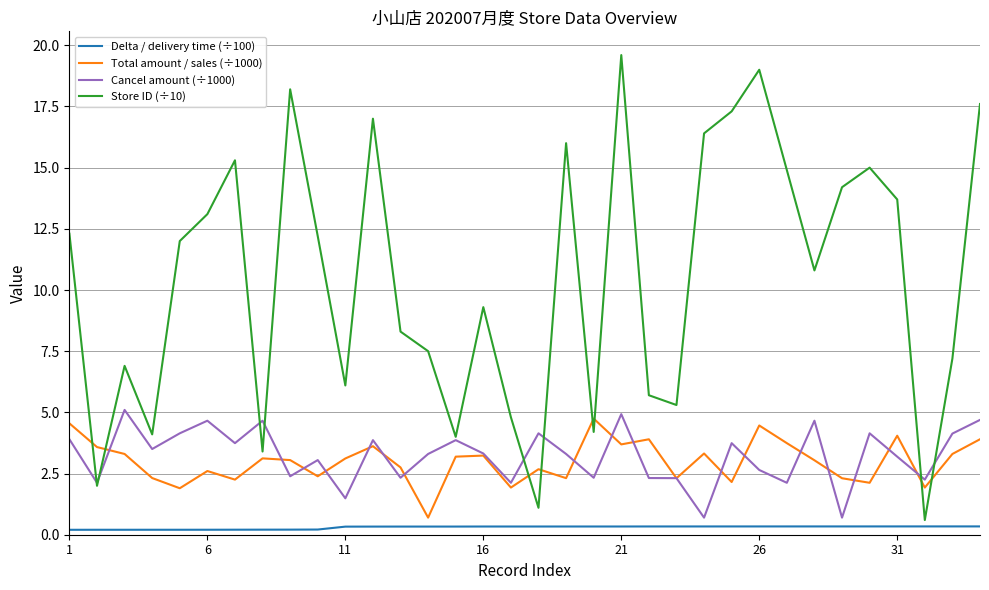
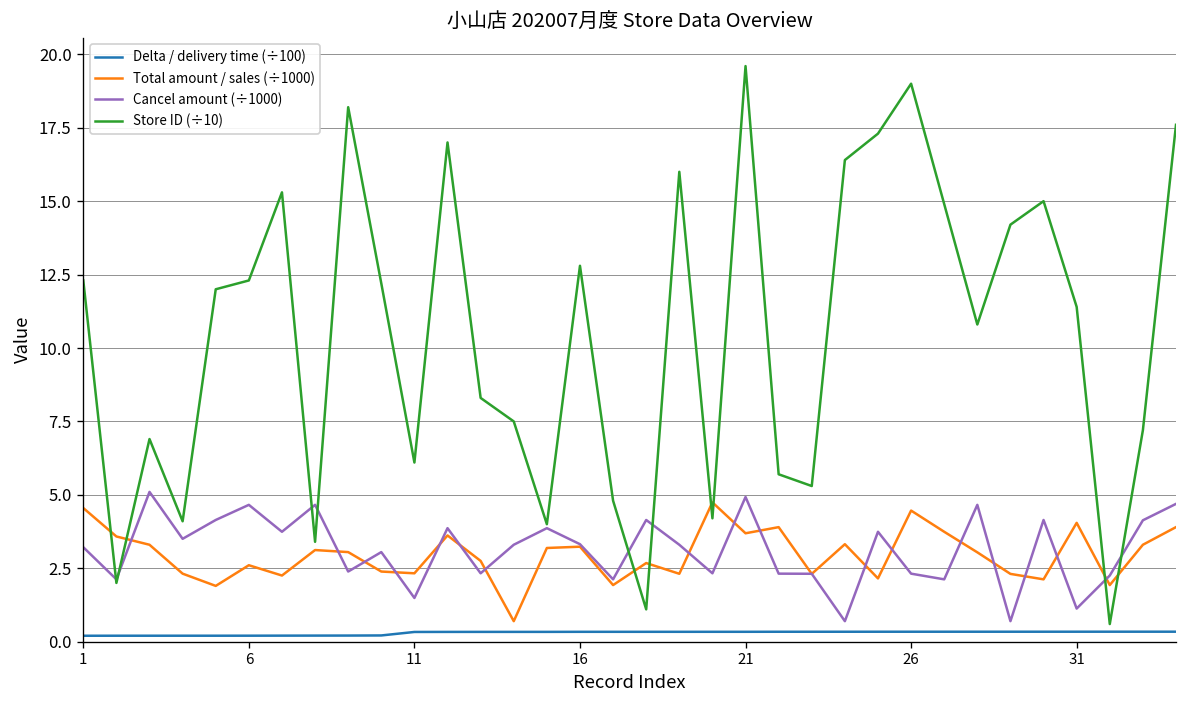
  {
    "Delta / delivery time (÷100)": {
      "1": 0.2,
      "6": 0.2,
      "11": 0.3,
      "16": 0.3,
      "21": 0.3,
      "26": 0.3,
      "31": 0.3
    },
    "Total amount / sales (÷1000)": {
      "1": 4.6,
      "6": 2.6,
-     "11": 3.1,
+     "11": 2.3,
      "21": 3.7,
      "26": 4.5,
      "31": 4.0
    },
    "Cancel amount (÷1000)": {
-     "1": 3.9,
+     "1": 3.2,
      "6": 4.7,
      "11": 1.5,
      "21": 4.9,
-     "26": 2.6,
-     "31": 3.2
+     "26": 2.3,
+     "31": 1.1
    },
    "Store ID (÷10)": {
      "1": 12.3,
-     "6": 13.1,
+     "6": 12.3,
      "11": 6.1,
-     "16": 9.3,
+     "16": 12.8,
      "21": 19.6,
      "26": 19.0,
-     "31": 13.7
+     "31": 11.4
    }
  }
